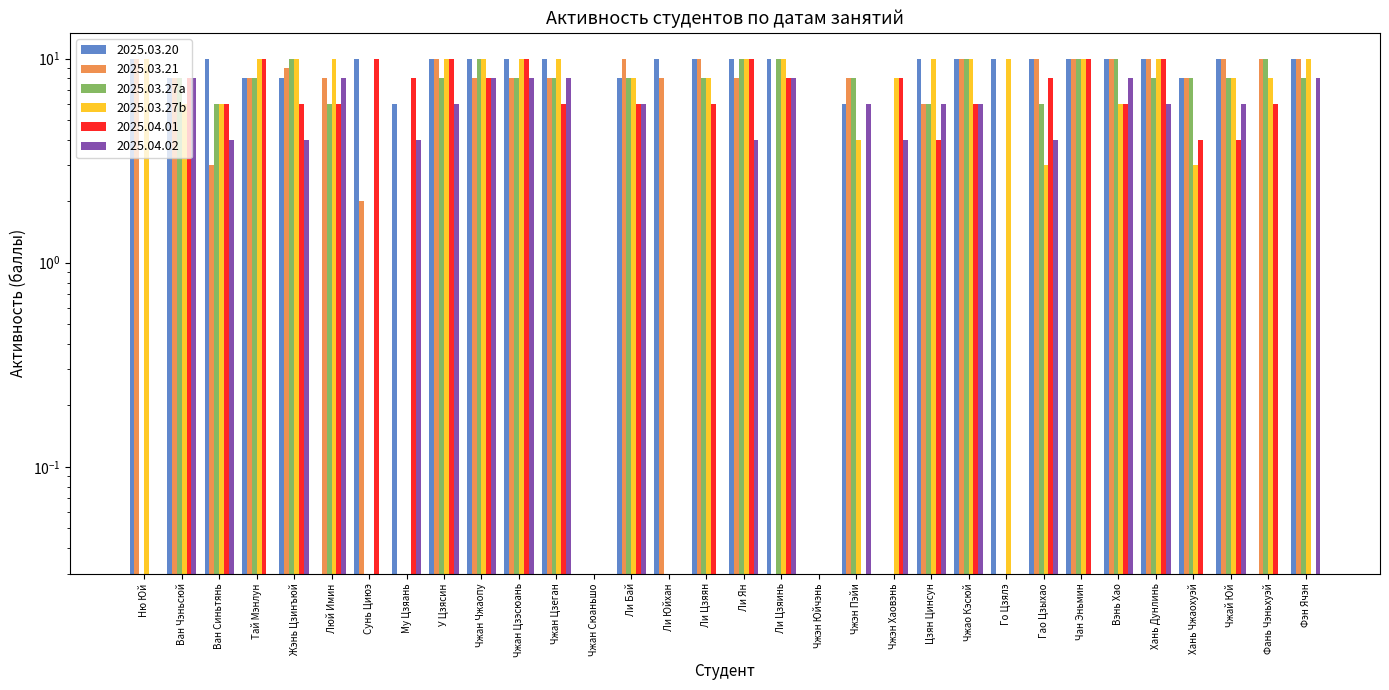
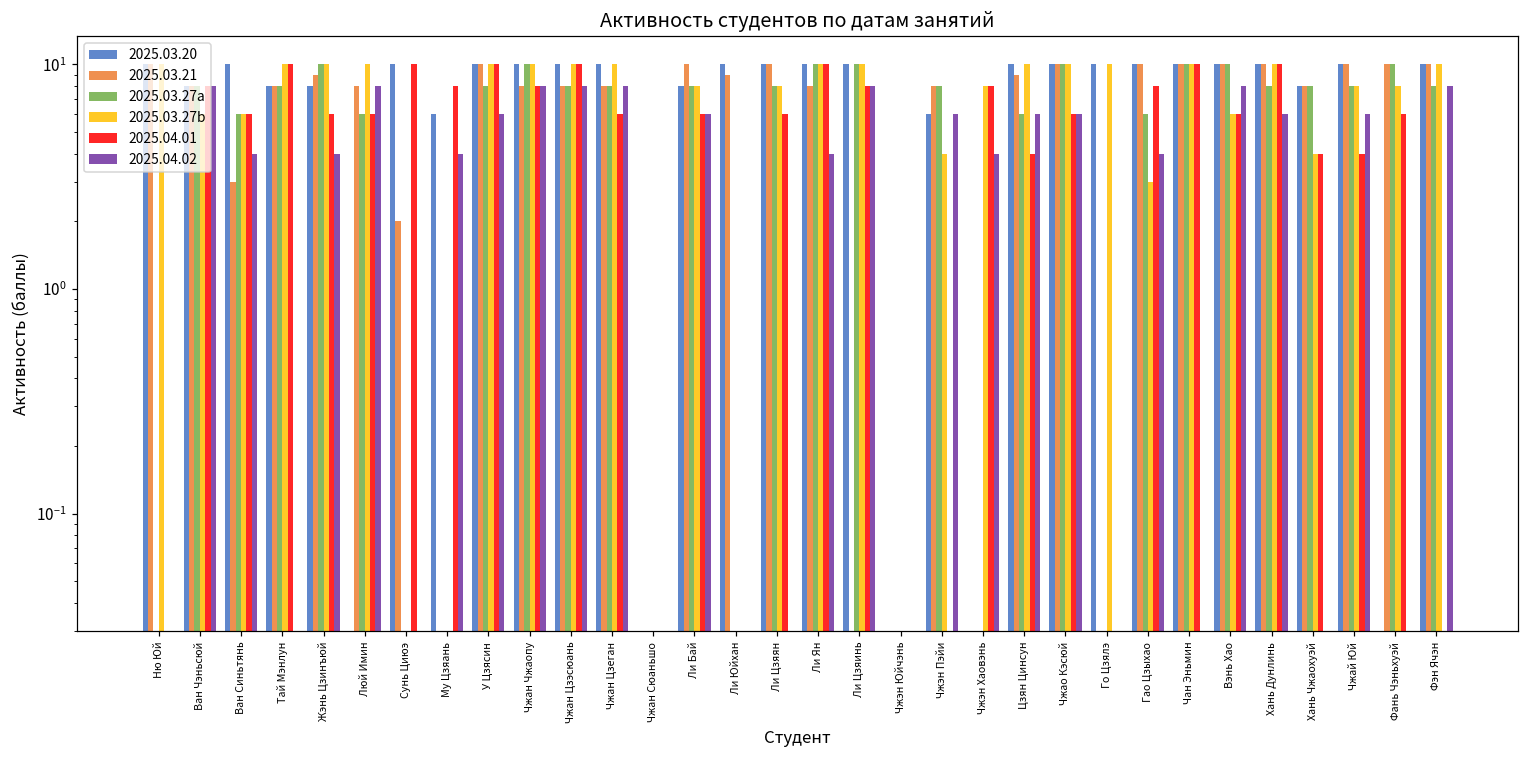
  {
    "2025.03.20": {
      "Ван Синьтянь": 10,
      "Тай Мэнлун": 8,
      "Жэнь Цзинъюй": 8,
      "Люй Имин": 0.030,
      "Сунь Циюэ": 10,
      "Му Цзяань": 6,
      "У Цзясин": 10,
      "Чжан Чжаопу": 10,
      "Чжан Цзэсюань": 10,
      "Чжан Цзеган": 10,
      "Чжан Сюаньшо": 0.030,
      "Ли Бай": 8,
      "Ли Юйхан": 10,
      "Ли Цзяян": 10,
      "Ли Ян": 10,
      "Ли Цзяинь": 10,
      "Чжэн Юйчэнь": 0.030,
      "Чжэн Пэйи": 6,
      "Чжэн Хаовэнь": 0.030,
      "Цзян Цинсун": 10,
      "Чжао Кэсюй": 10,
      "Го Цзялэ": 10,
      "Гао Цзыхао": 10,
      "Чан Эньмин": 10,
      "Вэнь Хао": 10,
      "Хань Дунлинь": 10,
      "Хань Чжаохуэй": 8,
      "Чжай Юй": 10,
      "Фань Чэньхуэй": 0.030,
      "Фэн Ячэн": 10
    },
    "2025.03.21": {
      "Ван Синьтянь": 3,
      "Тай Мэнлун": 8,
      "Жэнь Цзинъюй": 9,
      "Люй Имин": 8,
      "Сунь Циюэ": 2,
      "Му Цзяань": 0.030,
      "У Цзясин": 10,
      "Чжан Чжаопу": 8,
      "Чжан Цзэсюань": 8,
      "Чжан Цзеган": 8,
      "Чжан Сюаньшо": 0.030,
      "Ли Бай": 10,
-     "Ли Юйхан": 8,
+     "Ли Юйхан": 9,
      "Ли Цзяян": 10,
      "Ли Ян": 8,
      "Ли Цзяинь": 0.030,
      "Чжэн Юйчэнь": 0.030,
      "Чжэн Пэйи": 8,
      "Чжэн Хаовэнь": 0.030,
-     "Цзян Цинсун": 6,
+     "Цзян Цинсун": 9,
      "Чжао Кэсюй": 10,
      "Го Цзялэ": 0.030,
      "Гао Цзыхао": 10,
      "Чан Эньмин": 10,
      "Вэнь Хао": 10,
      "Хань Дунлинь": 10,
      "Хань Чжаохуэй": 8,
      "Чжай Юй": 10,
      "Фань Чэньхуэй": 10,
      "Фэн Ячэн": 10
    },
    "2025.03.27a": {
      "Ню Юй": 0.030,
      "Ван Синьтянь": 6,
      "Тай Мэнлун": 8,
      "Жэнь Цзинъюй": 10,
      "Люй Имин": 6,
      "Сунь Циюэ": 0.030,
      "Му Цзяань": 0.030,
      "У Цзясин": 8,
      "Чжан Чжаопу": 10,
      "Чжан Цзэсюань": 8,
      "Чжан Цзеган": 8,
      "Чжан Сюаньшо": 0.030,
      "Ли Бай": 8,
      "Ли Юйхан": 0.030,
      "Ли Цзяян": 8,
      "Ли Ян": 10,
      "Ли Цзяинь": 10,
      "Чжэн Юйчэнь": 0.030,
      "Чжэн Пэйи": 8,
      "Чжэн Хаовэнь": 0.030,
      "Цзян Цинсун": 6,
      "Чжао Кэсюй": 10,
      "Го Цзялэ": 0.030,
      "Гао Цзыхао": 6,
      "Чан Эньмин": 10,
      "Вэнь Хао": 10,
      "Хань Дунлинь": 8,
      "Хань Чжаохуэй": 8,
      "Чжай Юй": 8,
      "Фань Чэньхуэй": 10,
      "Фэн Ячэн": 8
    },
    "2025.03.27b": {
      "Ван Синьтянь": 6,
      "Тай Мэнлун": 10,
      "Жэнь Цзинъюй": 10,
      "Люй Имин": 10,
      "Сунь Циюэ": 0.030,
      "Му Цзяань": 0.030,
      "У Цзясин": 10,
      "Чжан Чжаопу": 10,
      "Чжан Цзэсюань": 10,
      "Чжан Цзеган": 10,
      "Чжан Сюаньшо": 0.030,
      "Ли Бай": 8,
      "Ли Юйхан": 0.030,
      "Ли Цзяян": 8,
      "Ли Ян": 10,
      "Ли Цзяинь": 10,
      "Чжэн Юйчэнь": 0.030,
      "Чжэн Пэйи": 4,
      "Чжэн Хаовэнь": 8,
      "Цзян Цинсун": 10,
      "Чжао Кэсюй": 10,
      "Го Цзялэ": 10,
      "Гао Цзыхао": 3,
      "Чан Эньмин": 10,
      "Вэнь Хао": 6,
      "Хань Дунлинь": 10,
-     "Хань Чжаохуэй": 3,
+     "Хань Чжаохуэй": 4,
      "Чжай Юй": 8,
      "Фань Чэньхуэй": 8,
      "Фэн Ячэн": 10
    },
    "2025.04.01": {
      "Ню Юй": 0.030,
      "Ван Синьтянь": 6,
      "Тай Мэнлун": 10,
      "Жэнь Цзинъюй": 6,
      "Люй Имин": 6,
      "Сунь Циюэ": 10,
      "Му Цзяань": 8,
      "У Цзясин": 10,
      "Чжан Чжаопу": 8,
      "Чжан Цзэсюань": 10,
      "Чжан Цзеган": 6,
      "Чжан Сюаньшо": 0.030,
      "Ли Бай": 6,
      "Ли Юйхан": 0.030,
      "Ли Цзяян": 6,
      "Ли Ян": 10,
      "Ли Цзяинь": 8,
      "Чжэн Юйчэнь": 0.030,
      "Чжэн Пэйи": 0.030,
      "Чжэн Хаовэнь": 8,
      "Цзян Цинсун": 4,
      "Чжао Кэсюй": 6,
      "Го Цзялэ": 0.030,
      "Гао Цзыхао": 8,
      "Чан Эньмин": 10,
      "Вэнь Хао": 6,
      "Хань Дунлинь": 10,
      "Хань Чжаохуэй": 4,
      "Чжай Юй": 4,
      "Фань Чэньхуэй": 6,
      "Фэн Ячэн": 0.030
    },
    "2025.04.02": {
      "Ню Юй": 0.030,
      "Ван Чэньсюй": 8,
      "Ван Синьтянь": 4,
      "Тай Мэнлун": 0.030,
      "Жэнь Цзинъюй": 4,
      "Люй Имин": 8,
      "Сунь Циюэ": 0.030,
      "Му Цзяань": 4,
      "У Цзясин": 6,
      "Чжан Чжаопу": 8,
      "Чжан Цзэсюань": 8,
      "Чжан Цзеган": 8,
      "Чжан Сюаньшо": 0.030,
      "Ли Бай": 6,
      "Ли Юйхан": 0.030,
      "Ли Цзяян": 0.030,
      "Ли Ян": 4,
      "Ли Цзяинь": 8,
      "Чжэн Юйчэнь": 0.030,
      "Чжэн Пэйи": 6,
      "Чжэн Хаовэнь": 4,
      "Цзян Цинсун": 6,
      "Чжао Кэсюй": 6,
      "Го Цзялэ": 0.030,
      "Гао Цзыхао": 4,
      "Чан Эньмин": 0.030,
      "Вэнь Хао": 8,
      "Хань Дунлинь": 6,
      "Хань Чжаохуэй": 0.030,
      "Чжай Юй": 6,
      "Фань Чэньхуэй": 0.030,
      "Фэн Ячэн": 8
    }
  }
